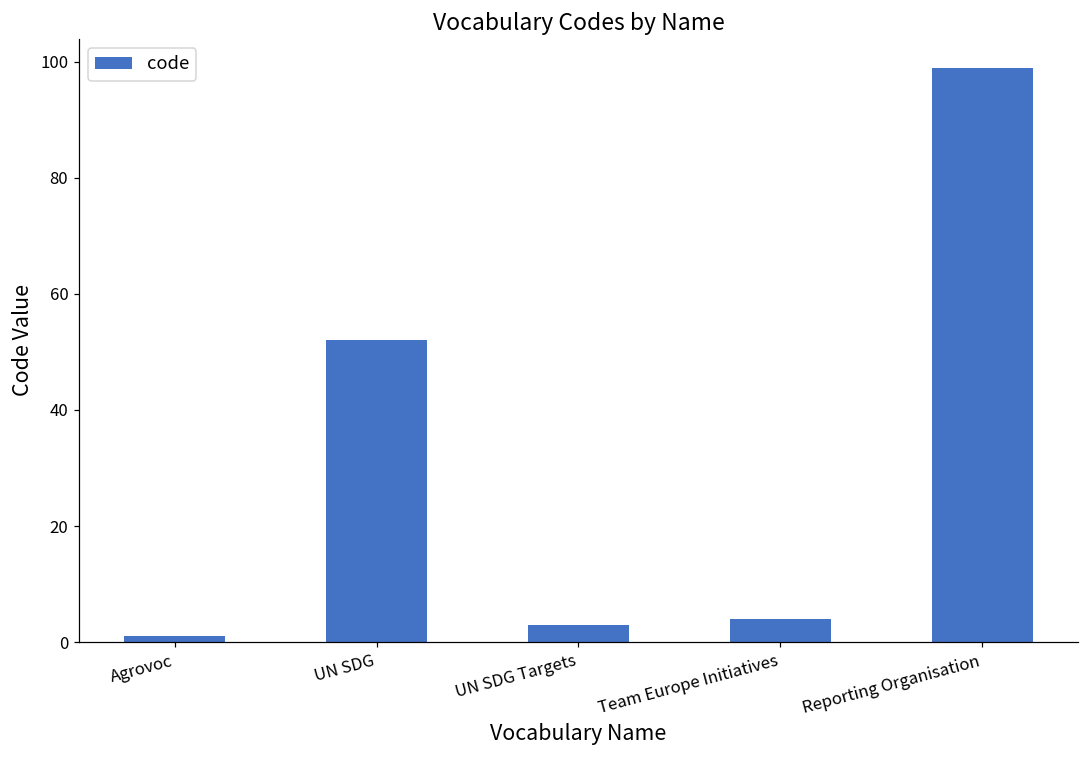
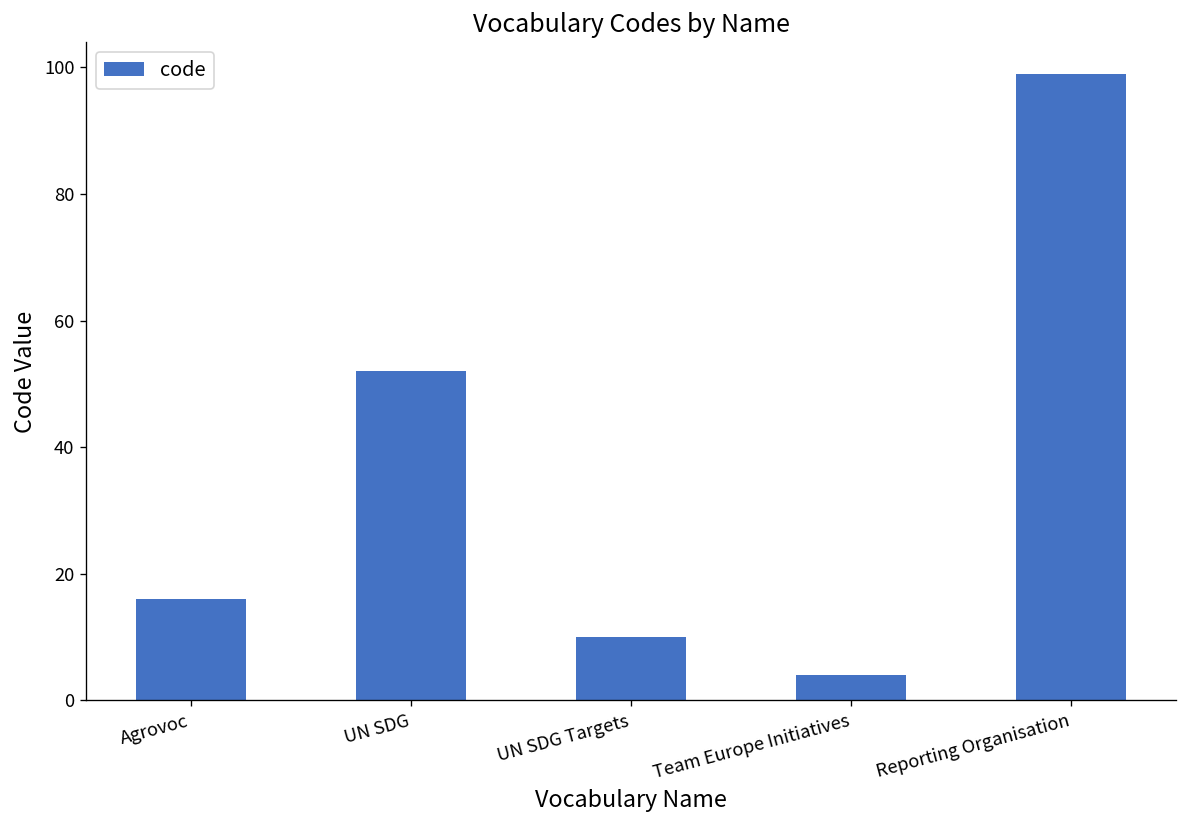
  {
-   "Agrovoc": 1,
+   "Agrovoc": 16,
    "UN SDG": 52,
-   "UN SDG Targets": 3,
+   "UN SDG Targets": 10,
    "Team Europe Initiatives": 4,
    "Reporting Organisation": 99
  }
